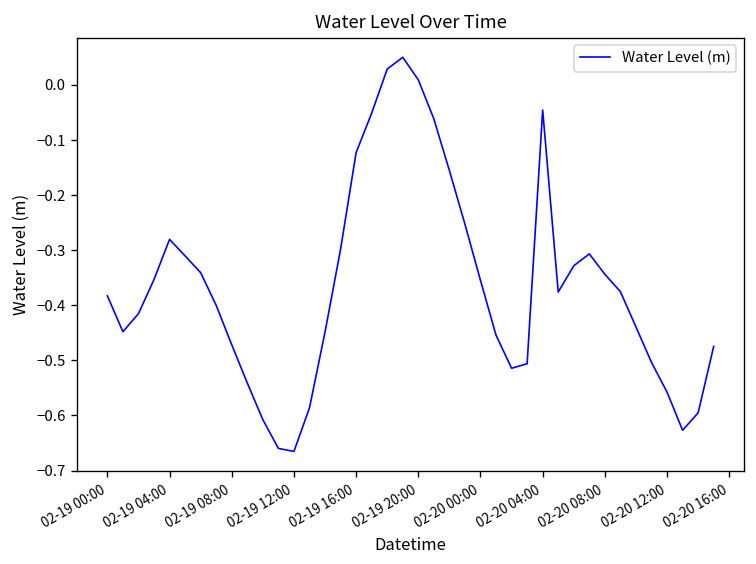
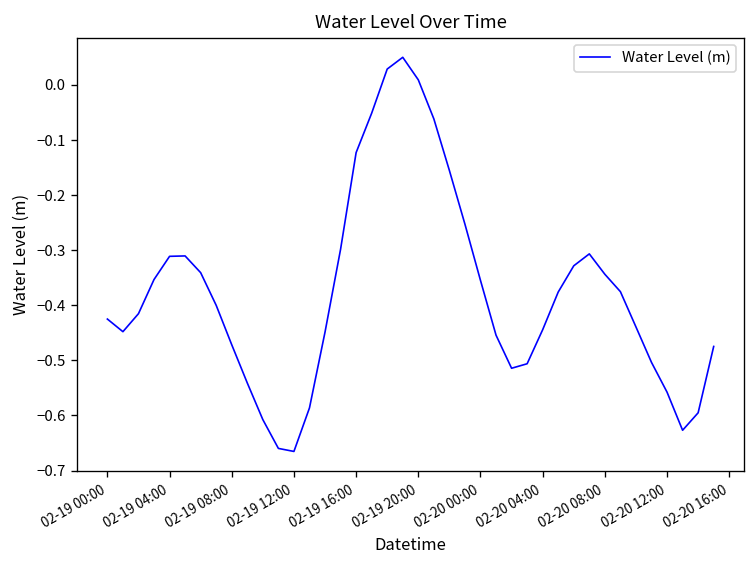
  {
-   "02-19 00:00": -0.38,
-   "02-19 04:00": -0.28,
+   "02-19 00:00": -0.42,
+   "02-19 04:00": -0.31,
    "02-19 08:00": -0.47,
    "02-19 12:00": -0.67,
    "02-19 16:00": -0.12,
    "02-19 20:00": 0.01,
    "02-20 00:00": -0.35,
-   "02-20 04:00": -0.05,
+   "02-20 04:00": -0.44,
    "02-20 08:00": -0.34,
    "02-20 12:00": -0.56
  }
